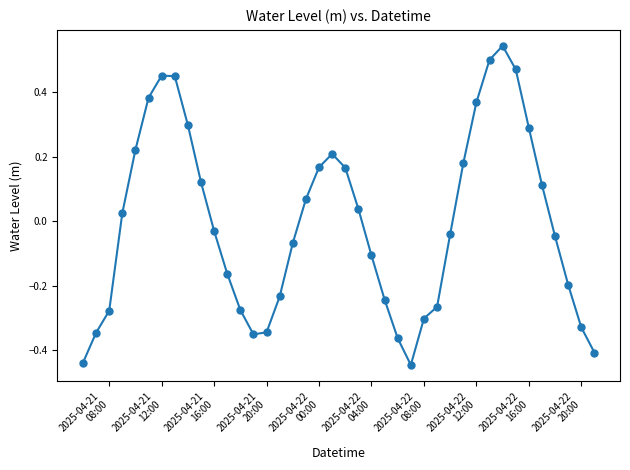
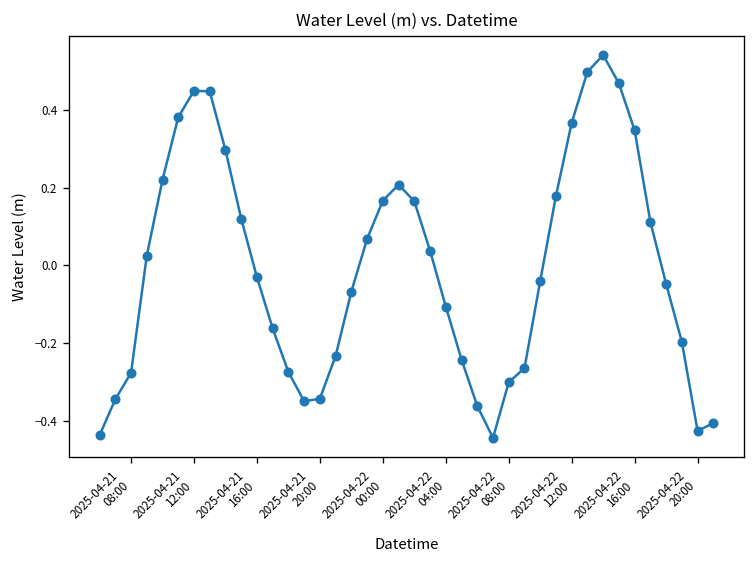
  {
    "2025-04-21 08:00": -0.28,
    "2025-04-21 12:00": 0.45,
    "2025-04-21 16:00": -0.03,
    "2025-04-21 20:00": -0.34,
    "2025-04-22 00:00": 0.17,
    "2025-04-22 04:00": -0.11,
    "2025-04-22 08:00": -0.30,
    "2025-04-22 12:00": 0.37,
-   "2025-04-22 16:00": 0.29,
-   "2025-04-22 20:00": -0.33
+   "2025-04-22 16:00": 0.35,
+   "2025-04-22 20:00": -0.43
  }
